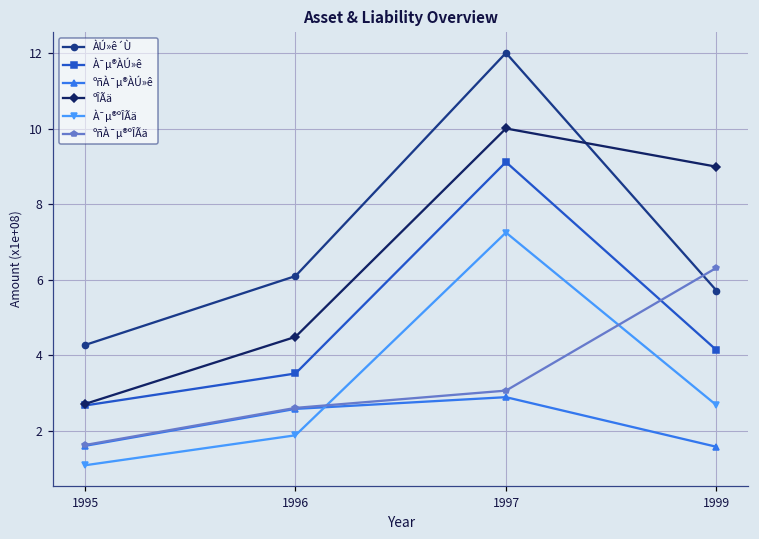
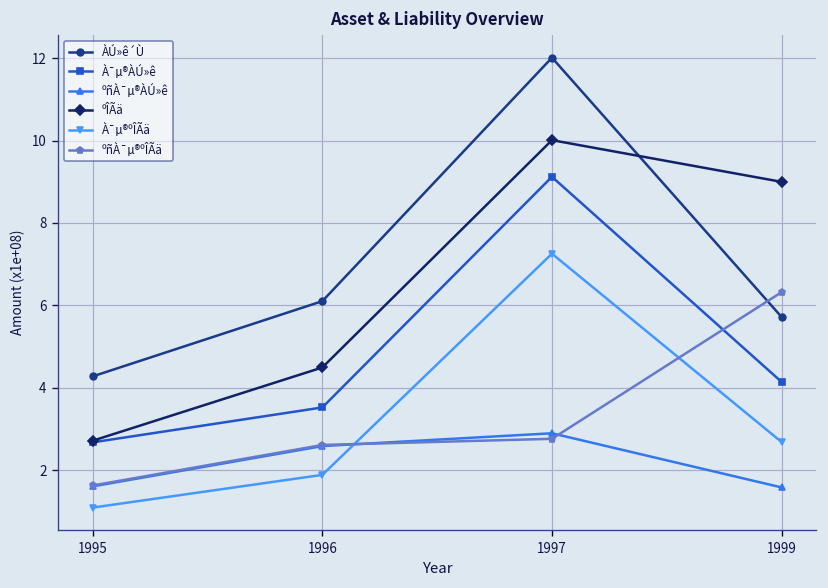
  {
    "ºñÀ¯µ®ºÎÃä": {
-     "1997": 3.1,
+     "1997": 2.8,
      "1999": 6.3
    }
  }
